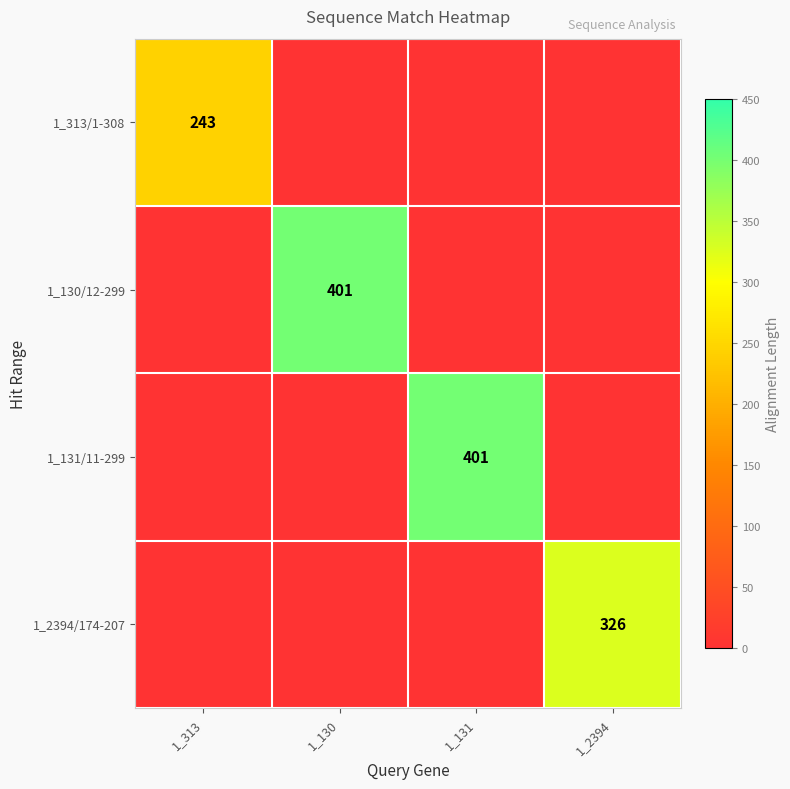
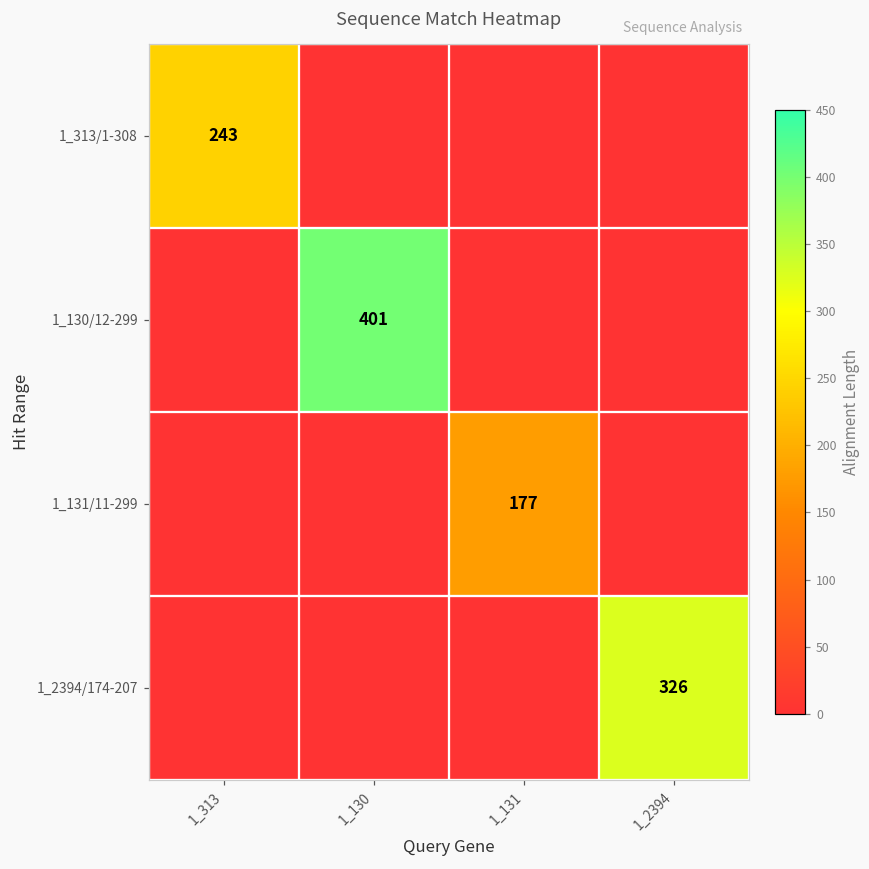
  {
    "1_313/1-308": {
      "1_313": 243
    },
    "1_130/12-299": {
      "1_130": 401
    },
    "1_131/11-299": {
-     "1_131": 401
+     "1_131": 177
    },
    "1_2394/174-207": {
      "1_2394": 326
    }
  }
